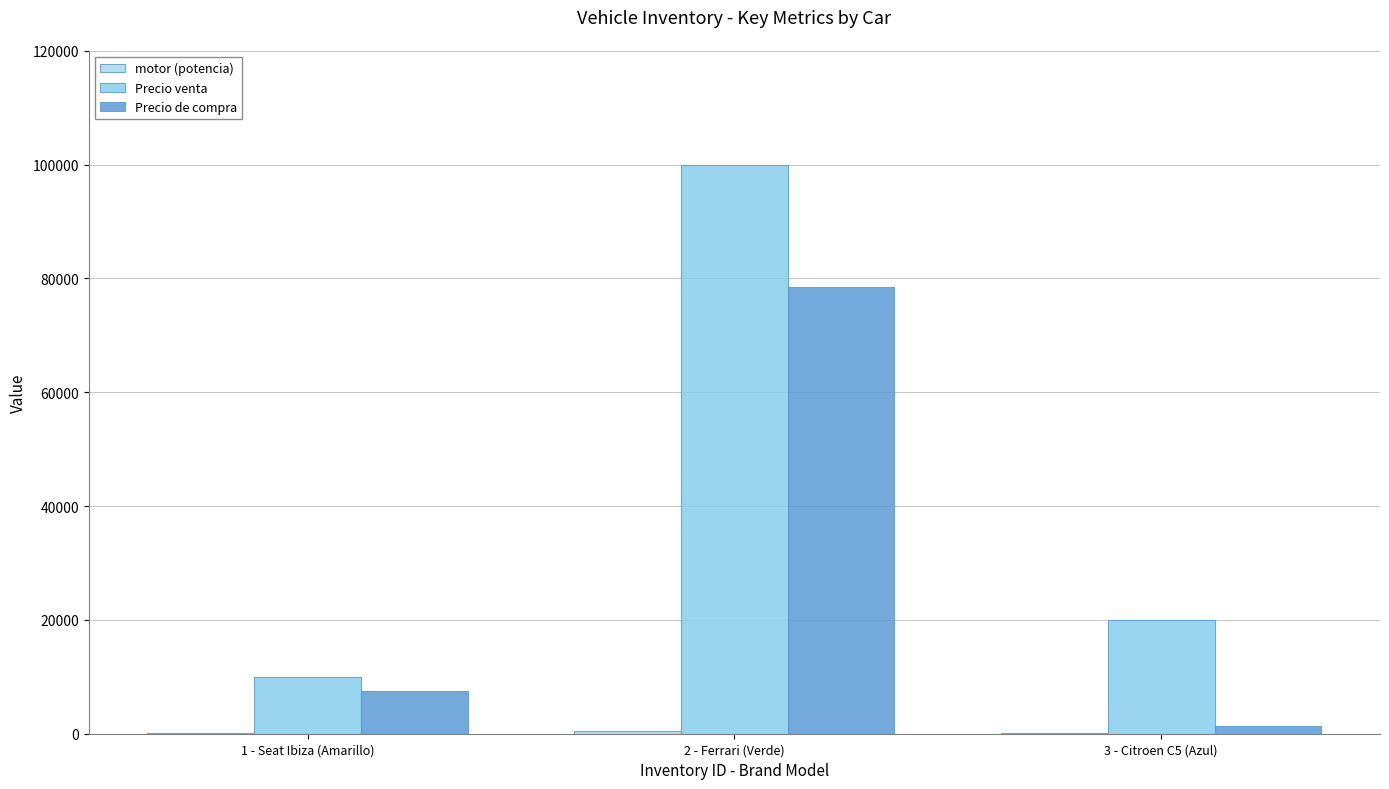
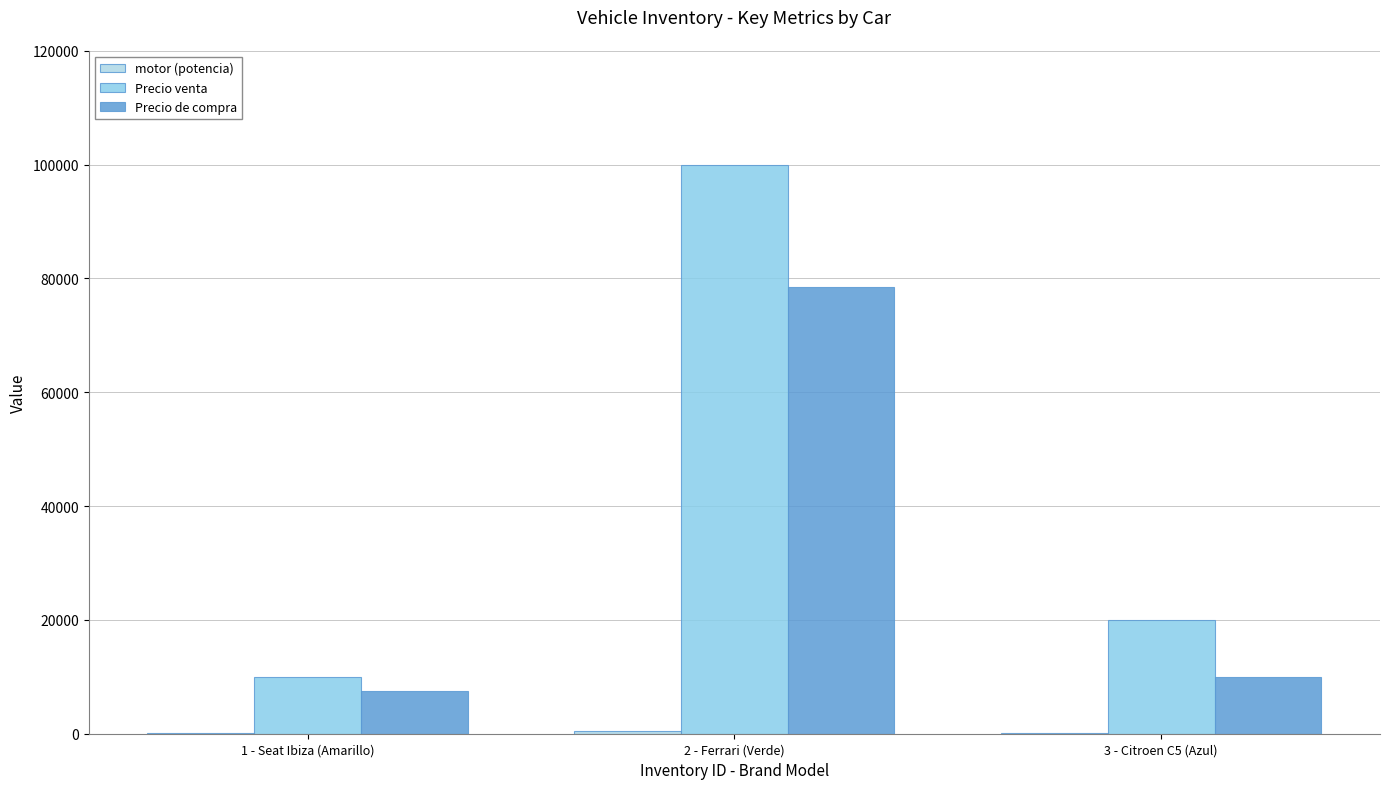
  {
    "Precio de compra": {
      "1 - Seat Ibiza (Amarillo)": 8000,
      "2 - Ferrari (Verde)": 79000,
-     "3 - Citroen C5 (Azul)": 1000
+     "3 - Citroen C5 (Azul)": 10000
    }
  }
